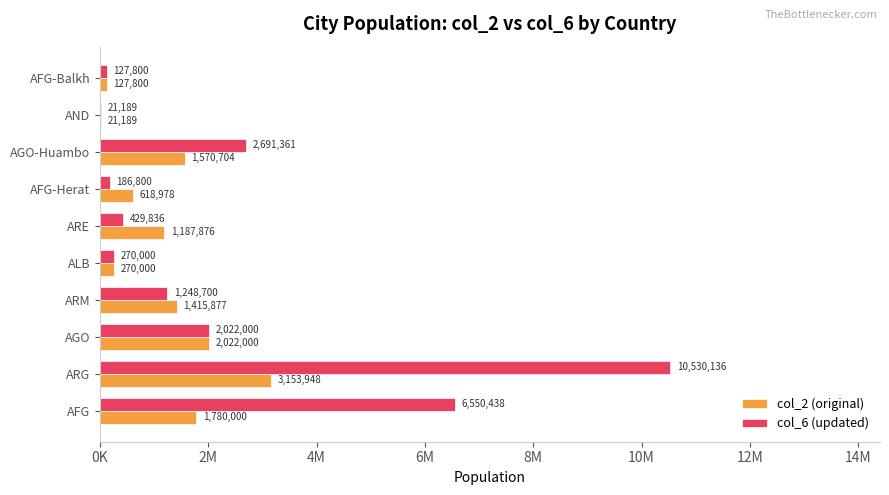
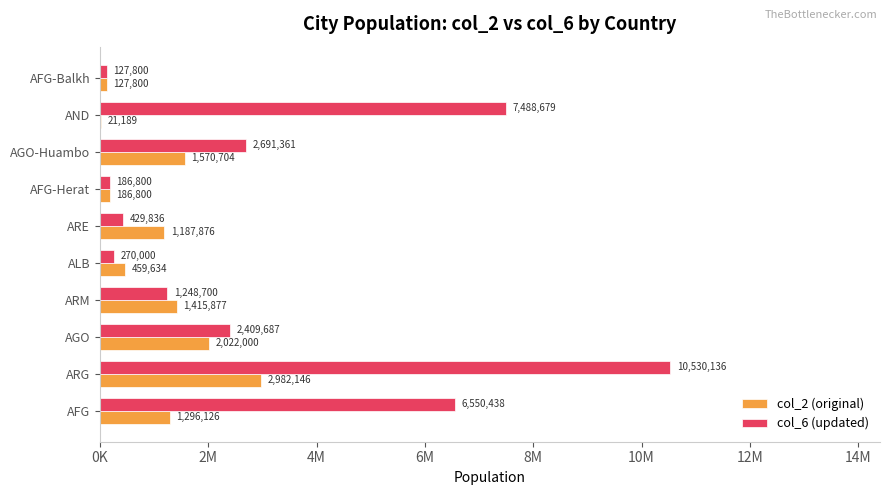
  {
    "col_2 (original)": {
      "AFG-Balkh": "127,800",
      "AND": "21,189",
      "AGO-Huambo": "1,570,704",
-     "AFG-Herat": "618,978",
+     "AFG-Herat": "186,800",
      "ARE": "1,187,876",
-     "ALB": "270,000",
+     "ALB": "459,634",
      "ARM": "1,415,877",
      "AGO": "2,022,000",
-     "ARG": "3,153,948",
-     "AFG": "1,780,000"
+     "ARG": "2,982,146",
+     "AFG": "1,296,126"
    },
    "col_6 (updated)": {
      "AFG-Balkh": "127,800",
-     "AND": "21,189",
+     "AND": "7,488,679",
      "AGO-Huambo": "2,691,361",
      "AFG-Herat": "186,800",
      "ARE": "429,836",
      "ALB": "270,000",
      "ARM": "1,248,700",
-     "AGO": "2,022,000",
+     "AGO": "2,409,687",
      "ARG": "10,530,136",
      "AFG": "6,550,438"
    }
  }
